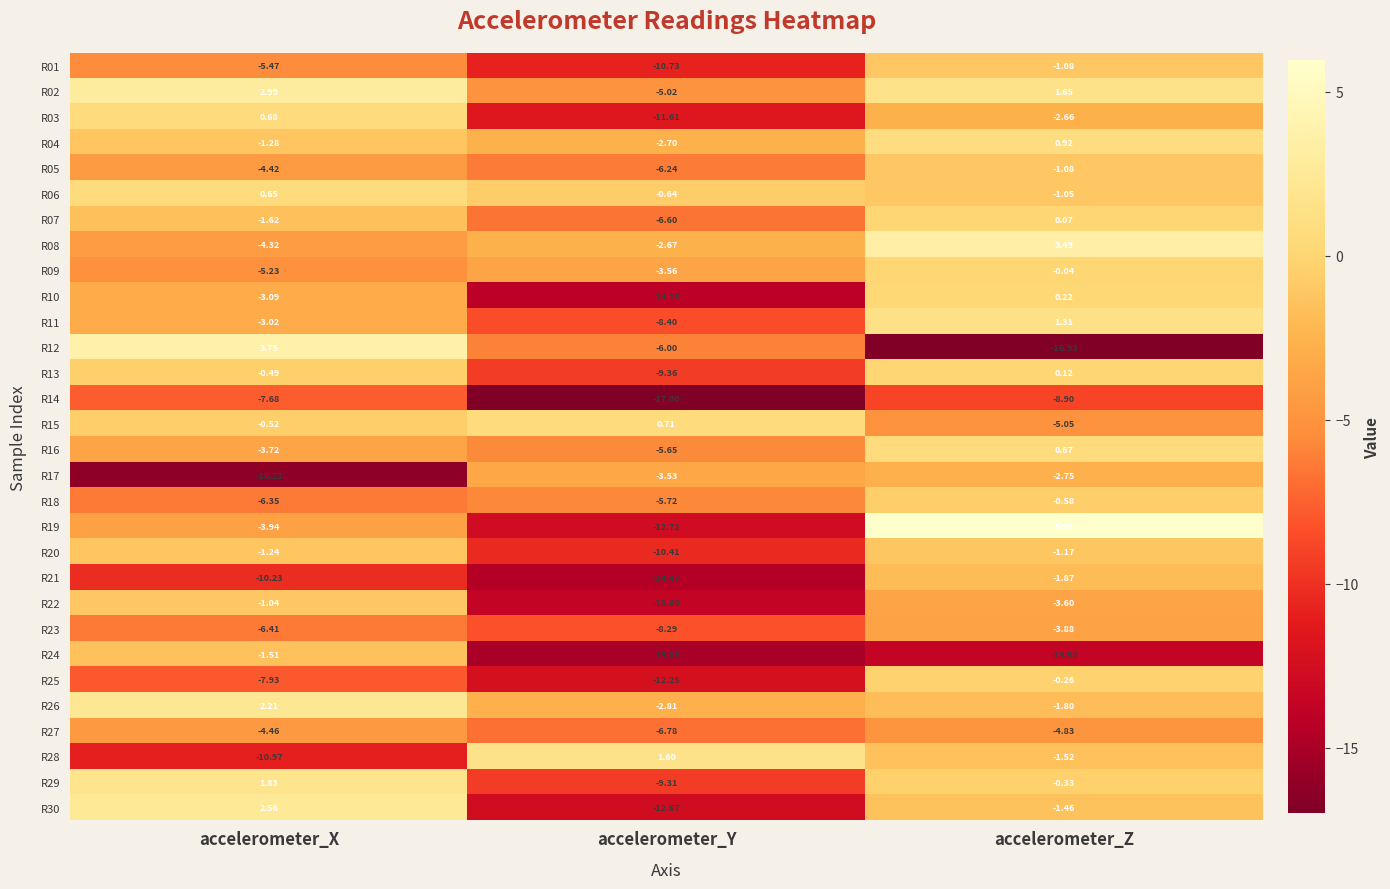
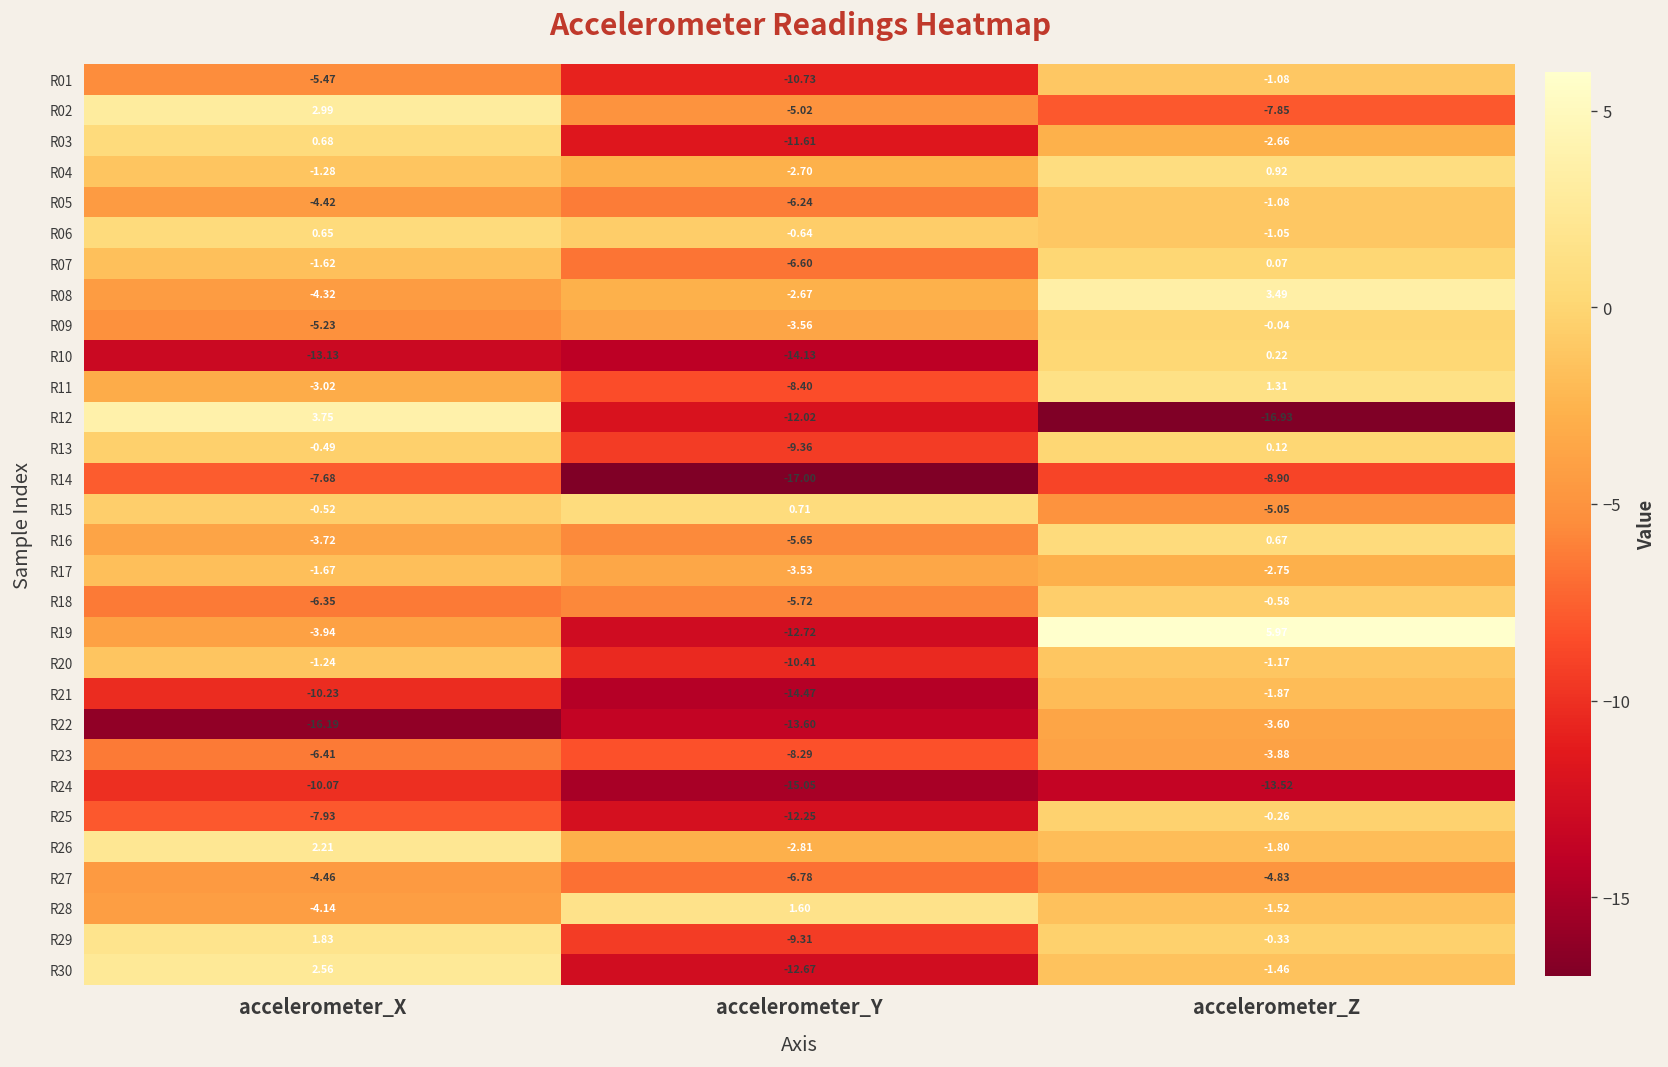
  {
    "R01": {
      "accelerometer_X": -5.47,
      "accelerometer_Y": -10.73,
      "accelerometer_Z": -1.08
    },
    "R02": {
      "accelerometer_X": 2.99,
      "accelerometer_Y": -5.02,
-     "accelerometer_Z": 1.65
+     "accelerometer_Z": -7.85
    },
    "R03": {
      "accelerometer_X": 0.68,
      "accelerometer_Y": -11.61,
      "accelerometer_Z": -2.66
    },
    "R04": {
      "accelerometer_X": -1.28,
      "accelerometer_Y": -2.70,
      "accelerometer_Z": 0.92
    },
    "R05": {
      "accelerometer_X": -4.42,
      "accelerometer_Y": -6.24,
      "accelerometer_Z": -1.08
    },
    "R06": {
      "accelerometer_X": 0.65,
      "accelerometer_Y": -0.64,
      "accelerometer_Z": -1.05
    },
    "R07": {
      "accelerometer_X": -1.62,
      "accelerometer_Y": -6.60,
      "accelerometer_Z": 0.07
    },
    "R08": {
      "accelerometer_X": -4.32,
      "accelerometer_Y": -2.67,
      "accelerometer_Z": 3.49
    },
    "R09": {
      "accelerometer_X": -5.23,
      "accelerometer_Y": -3.56,
      "accelerometer_Z": -0.04
    },
    "R10": {
-     "accelerometer_X": -3.09,
+     "accelerometer_X": -13.13,
      "accelerometer_Y": -14.13,
      "accelerometer_Z": 0.22
    },
    "R11": {
      "accelerometer_X": -3.02,
      "accelerometer_Y": -8.40,
      "accelerometer_Z": 1.31
    },
    "R12": {
      "accelerometer_X": 3.75,
-     "accelerometer_Y": -6.00,
+     "accelerometer_Y": -12.02,
      "accelerometer_Z": -16.93
    },
    "R13": {
      "accelerometer_X": -0.49,
      "accelerometer_Y": -9.36,
      "accelerometer_Z": 0.12
    },
    "R14": {
      "accelerometer_X": -7.68,
      "accelerometer_Y": -17.00,
      "accelerometer_Z": -8.90
    },
    "R15": {
      "accelerometer_X": -0.52,
      "accelerometer_Y": 0.71,
      "accelerometer_Z": -5.05
    },
    "R16": {
      "accelerometer_X": -3.72,
      "accelerometer_Y": -5.65,
      "accelerometer_Z": 0.67
    },
    "R17": {
-     "accelerometer_X": -16.21,
+     "accelerometer_X": -1.67,
      "accelerometer_Y": -3.53,
      "accelerometer_Z": -2.75
    },
    "R18": {
      "accelerometer_X": -6.35,
      "accelerometer_Y": -5.72,
      "accelerometer_Z": -0.58
    },
    "R19": {
      "accelerometer_X": -3.94,
      "accelerometer_Y": -12.72,
      "accelerometer_Z": 5.97
    },
    "R20": {
      "accelerometer_X": -1.24,
      "accelerometer_Y": -10.41,
      "accelerometer_Z": -1.17
    },
    "R21": {
      "accelerometer_X": -10.23,
      "accelerometer_Y": -14.47,
      "accelerometer_Z": -1.87
    },
    "R22": {
-     "accelerometer_X": -1.04,
+     "accelerometer_X": -16.19,
      "accelerometer_Y": -13.60,
      "accelerometer_Z": -3.60
    },
    "R23": {
      "accelerometer_X": -6.41,
      "accelerometer_Y": -8.29,
      "accelerometer_Z": -3.88
    },
    "R24": {
-     "accelerometer_X": -1.51,
+     "accelerometer_X": -10.07,
      "accelerometer_Y": -15.05,
      "accelerometer_Z": -13.52
    },
    "R25": {
      "accelerometer_X": -7.93,
      "accelerometer_Y": -12.25,
      "accelerometer_Z": -0.26
    },
    "R26": {
      "accelerometer_X": 2.21,
      "accelerometer_Y": -2.81,
      "accelerometer_Z": -1.80
    },
    "R27": {
      "accelerometer_X": -4.46,
      "accelerometer_Y": -6.78,
      "accelerometer_Z": -4.83
    },
    "R28": {
-     "accelerometer_X": -10.97,
+     "accelerometer_X": -4.14,
      "accelerometer_Y": 1.60,
      "accelerometer_Z": -1.52
    },
    "R29": {
      "accelerometer_X": 1.83,
      "accelerometer_Y": -9.31,
      "accelerometer_Z": -0.33
    },
    "R30": {
      "accelerometer_X": 2.56,
      "accelerometer_Y": -12.67,
      "accelerometer_Z": -1.46
    }
  }
